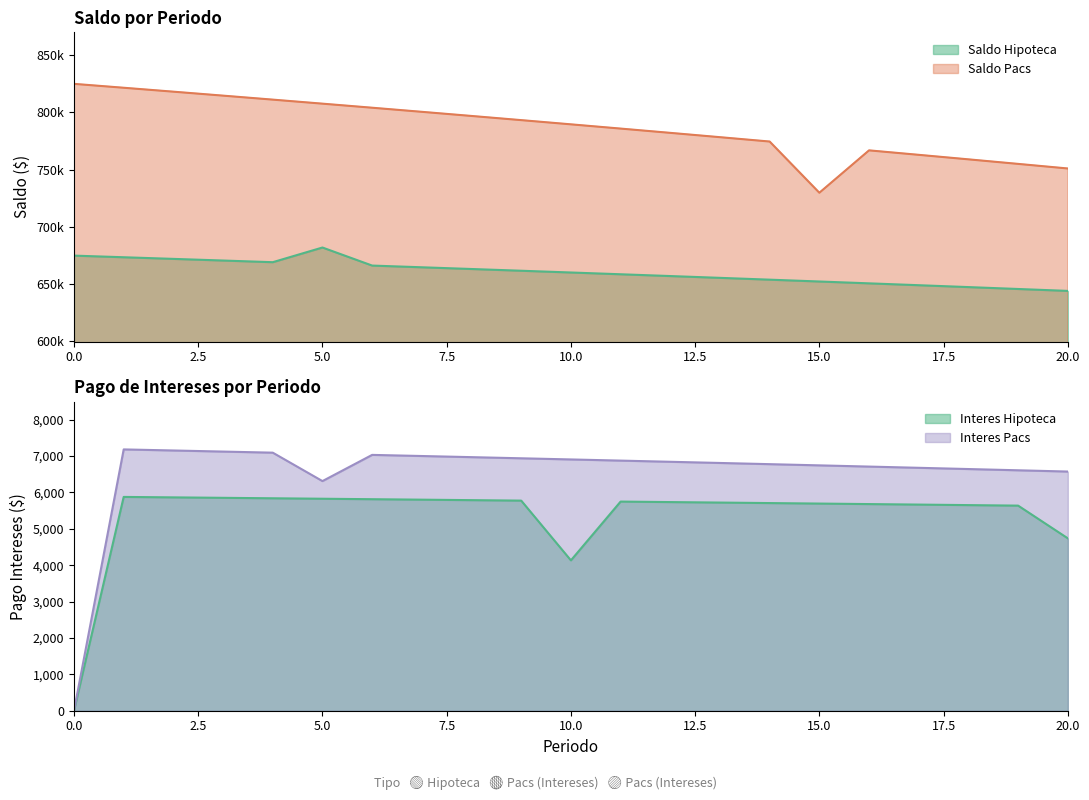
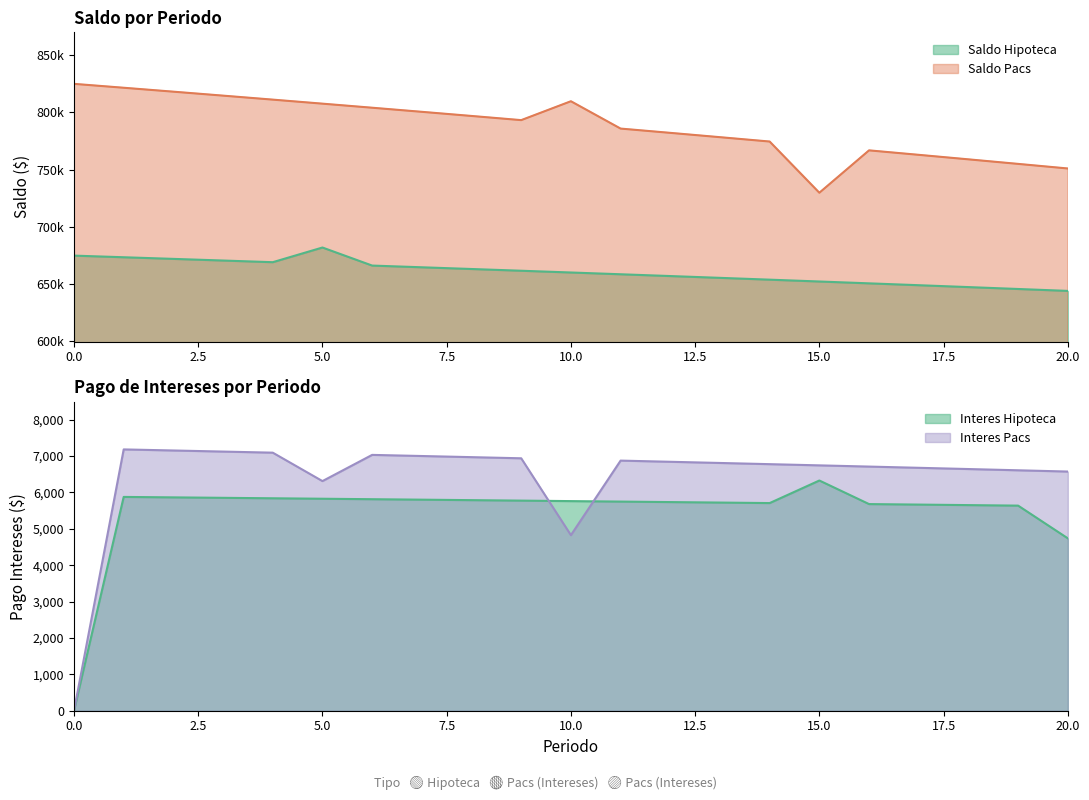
  {
    "Saldo por Periodo": {
      "Saldo Hipoteca": {
        "0.0": "675000",
        "5.0": "682000",
        "10.0": "660000",
        "15.0": "652000",
        "20.0": "644000"
      },
      "Saldo Pacs": {
        "0.0": "825000",
        "5.0": "808000",
-       "10.0": "790000",
+       "10.0": "810000",
        "15.0": "730000",
        "20.0": "751000"
      }
    },
    "Pago de Intereses por Periodo": {
      "Interes Hipoteca": {
        "5.0": "5,800",
-       "10.0": "4,100",
-       "15.0": "5,700",
+       "10.0": "5,800",
+       "15.0": "6,300",
        "20.0": "4,700"
      },
      "Interes Pacs": {
        "5.0": "6,300",
-       "10.0": "6,900",
+       "10.0": "4,800",
        "15.0": "6,700",
        "20.0": "6,600"
      }
    }
  }
